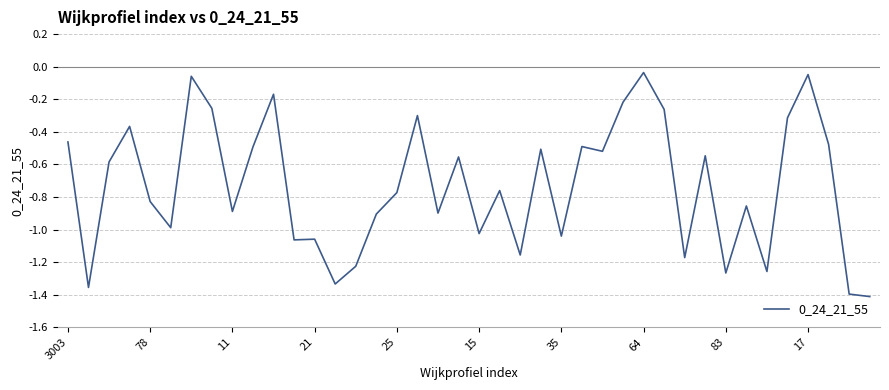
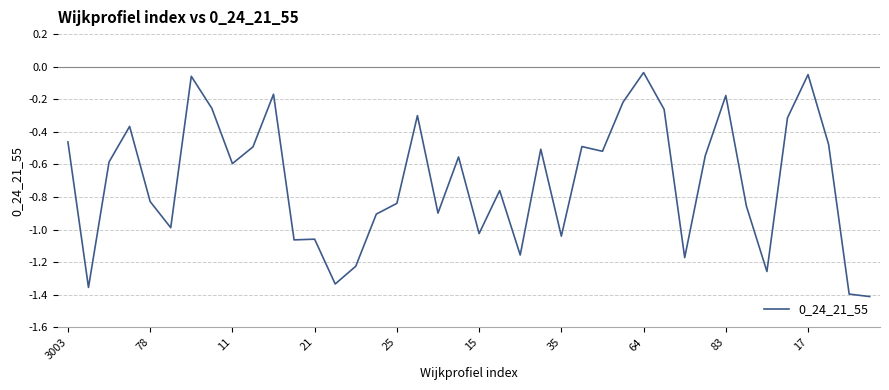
  {
    "3003": -0.46,
    "78": -0.83,
-   "11": -0.89,
+   "11": -0.59,
    "21": -1.06,
-   "25": -0.77,
+   "25": -0.84,
    "15": -1.02,
    "35": -1.04,
    "64": -0.04,
-   "83": -1.27,
+   "83": -0.18,
    "17": -0.05
  }
